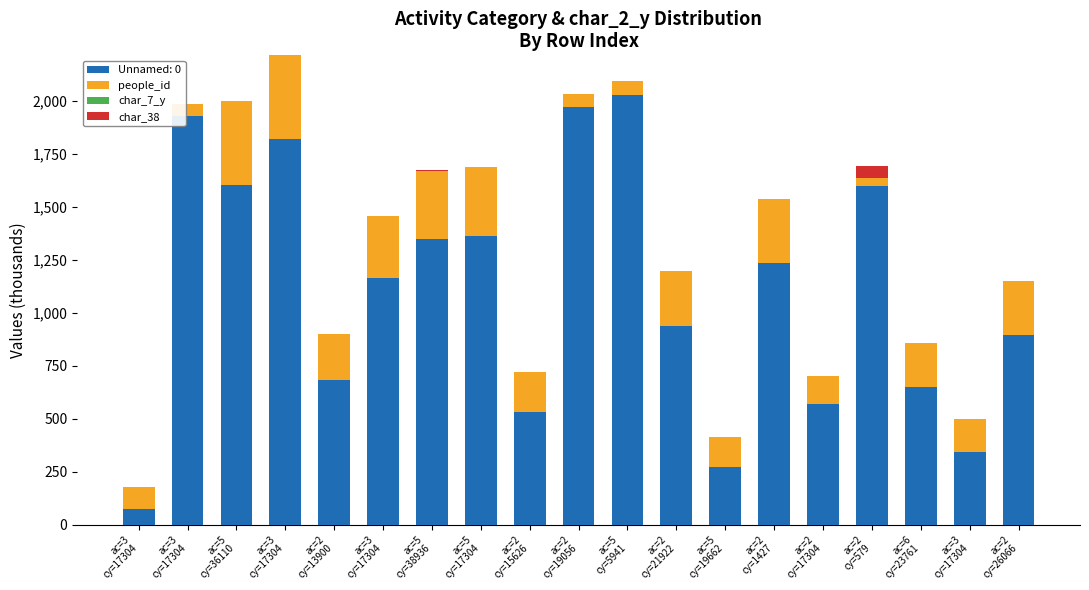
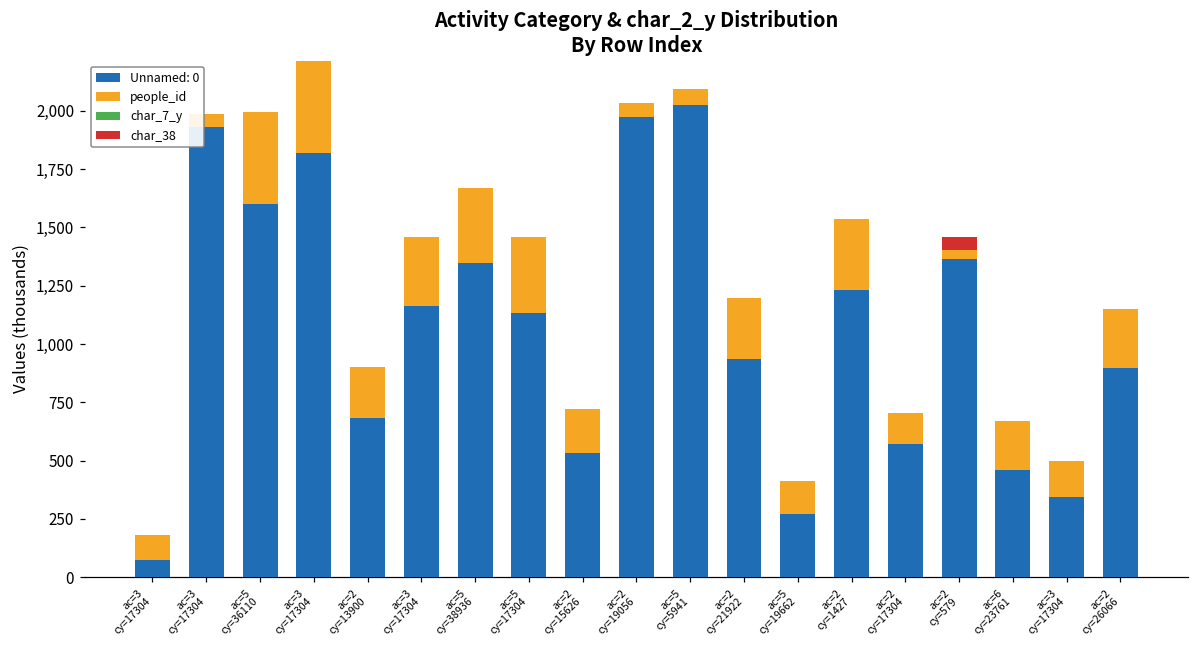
  {
    "Unnamed: 0": {
      "ac=5 cy=36110": "1,600",
      "ac=2 cy=13900": "680",
      "ac=5 cy=38936": "1,350",
-     "ac=5 cy=17304": "1,360",
+     "ac=5 cy=17304": "1,130",
      "ac=2 cy=15626": "530",
      "ac=2 cy=19056": "1,970",
      "ac=5 cy=5941": "2,030",
      "ac=2 cy=21922": "940",
      "ac=5 cy=19662": "270",
      "ac=2 cy=1427": "1,230",
      "ac=2 cy=17304": "570",
-     "ac=2 cy=579": "1,600",
-     "ac=6 cy=23761": "650",
+     "ac=2 cy=579": "1,360",
+     "ac=6 cy=23761": "460",
      "ac=2 cy=26066": "900"
    },
    "char_7_y": {
      "ac=5 cy=36110": "390",
      "ac=2 cy=13900": "220",
      "ac=5 cy=38936": "320",
      "ac=5 cy=17304": "320",
      "ac=2 cy=15626": "190",
      "ac=2 cy=19056": "60",
      "ac=5 cy=5941": "70",
      "ac=2 cy=21922": "260",
      "ac=5 cy=19662": "140",
      "ac=2 cy=1427": "300",
      "ac=2 cy=17304": "130",
      "ac=2 cy=579": "40",
      "ac=6 cy=23761": "210",
      "ac=2 cy=26066": "250"
    },
    "char_38": {
      "ac=5 cy=5941": "0",
      "ac=2 cy=17304": "0",
      "ac=2 cy=579": "60"
    }
  }
